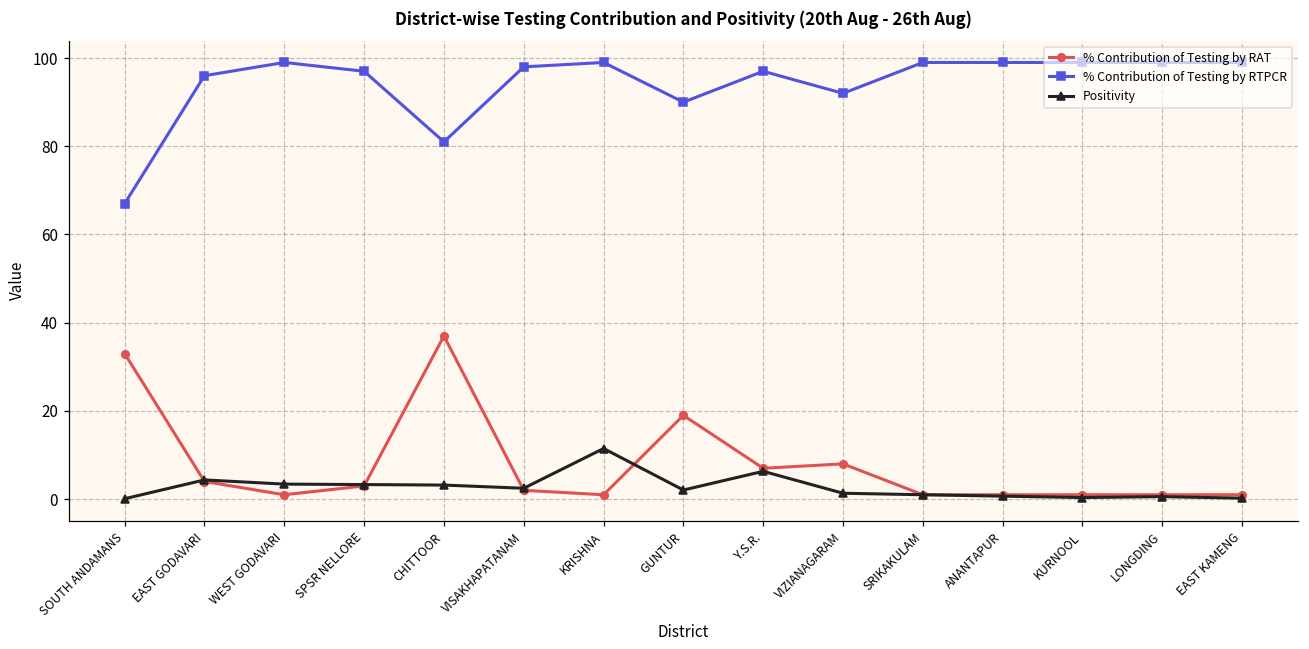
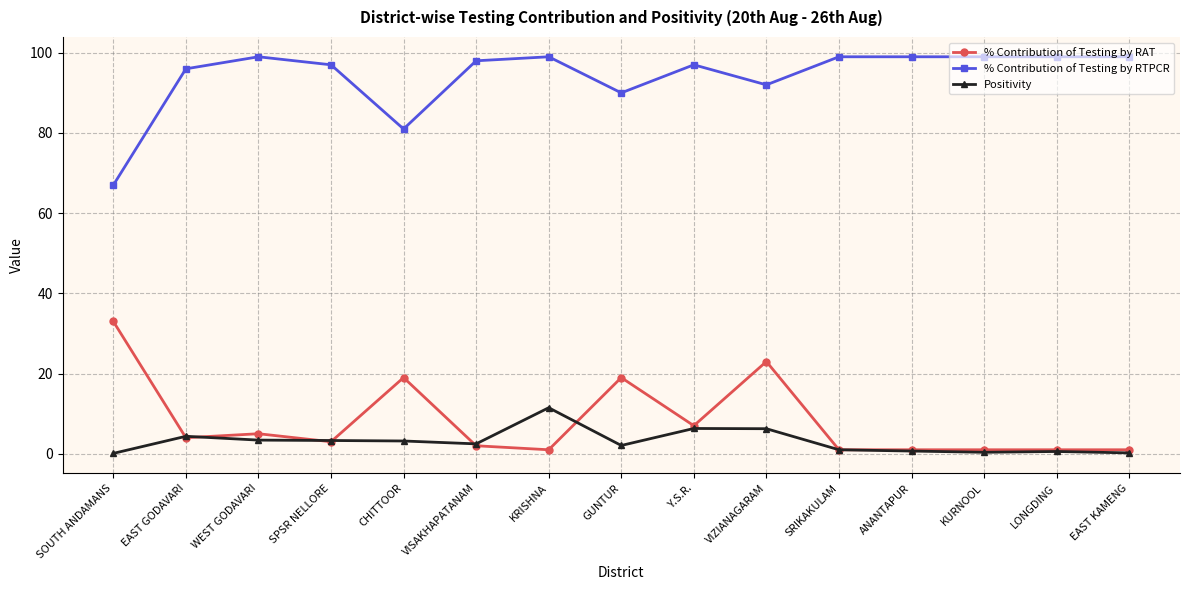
  {
    "% Contribution of Testing by RAT": {
      "SOUTH ANDAMANS": 33,
-     "WEST GODAVARI": 1,
-     "CHITTOOR": 37,
+     "WEST GODAVARI": 5,
+     "CHITTOOR": 19,
      "KRISHNA": 1,
      "GUNTUR": 19,
      "Y.S.R.": 7,
-     "VIZIANAGARAM": 8,
+     "VIZIANAGARAM": 23,
      "EAST KAMENG": 1
    },
    "% Contribution of Testing by RTPCR": {
      "SOUTH ANDAMANS": 67,
      "EAST GODAVARI": 96,
      "WEST GODAVARI": 99,
      "SPSR NELLORE": 97,
      "CHITTOOR": 81,
      "VISAKHAPATANAM": 98,
      "KRISHNA": 99,
      "GUNTUR": 90,
      "Y.S.R.": 97,
      "VIZIANAGARAM": 92,
      "SRIKAKULAM": 99,
      "ANANTAPUR": 99
    },
    "Positivity": {
      "SOUTH ANDAMANS": 0,
      "WEST GODAVARI": 3,
      "CHITTOOR": 3,
      "KRISHNA": 11,
      "GUNTUR": 2,
      "Y.S.R.": 6,
-     "VIZIANAGARAM": 1,
+     "VIZIANAGARAM": 6,
      "EAST KAMENG": 0
    }
  }
